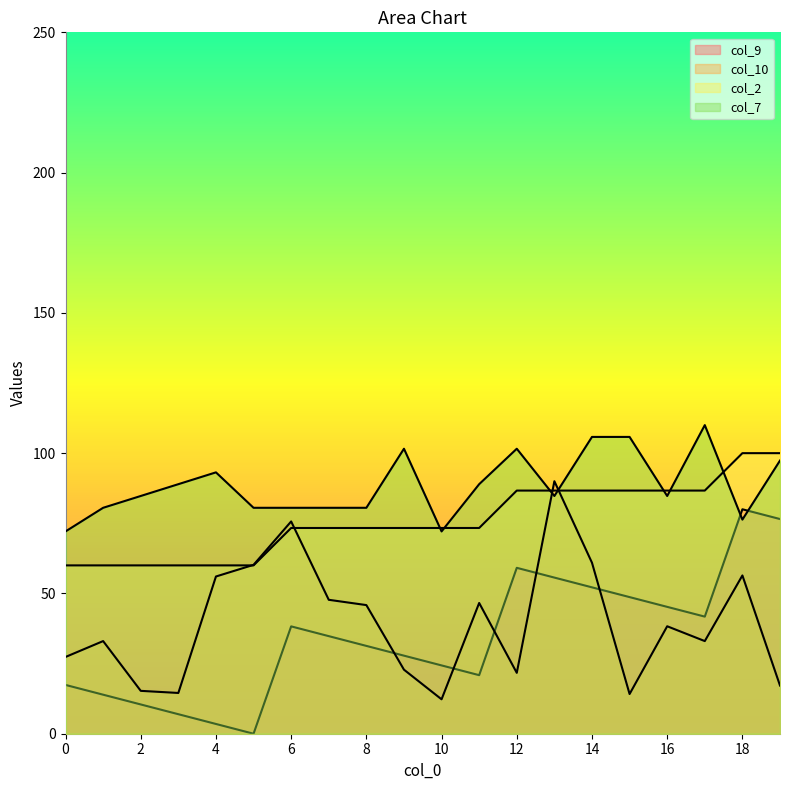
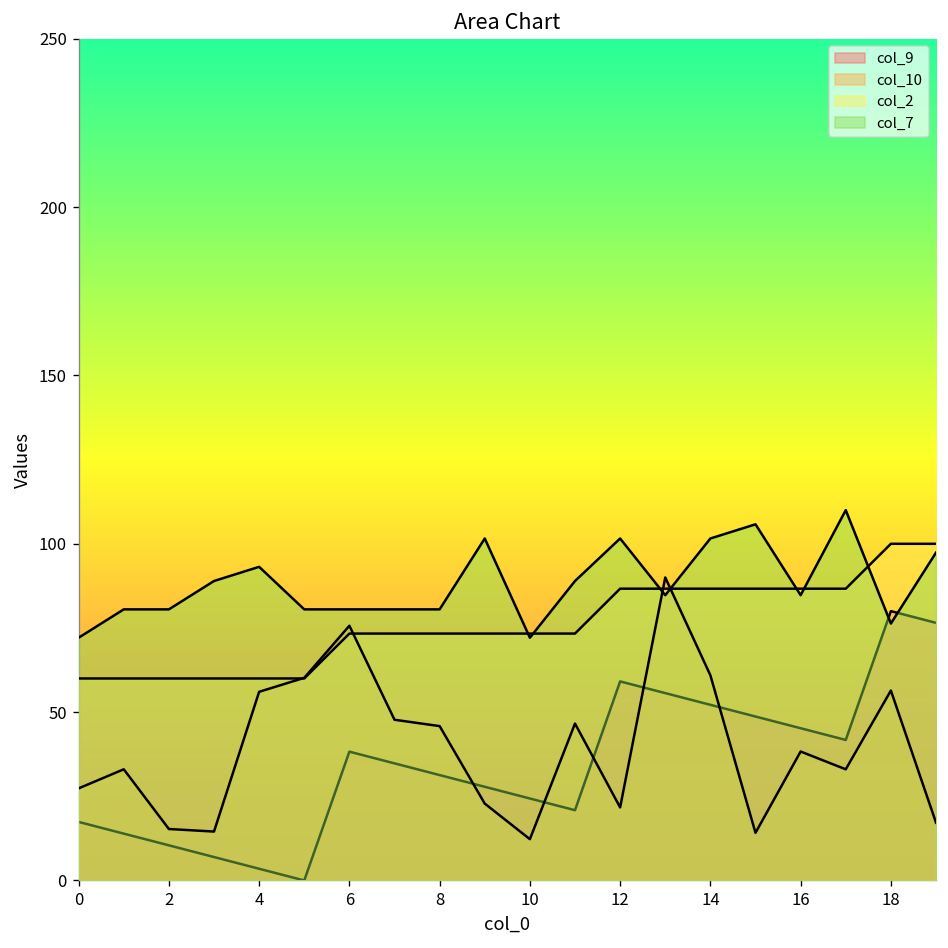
  {
    "col_7": {
      "0": 72,
-     "2": 85,
+     "2": 81,
      "4": 93,
      "6": 81,
      "8": 81,
      "10": 72,
      "12": 102,
-     "14": 106,
+     "14": 102,
      "16": 85,
      "18": 76
    }
  }
